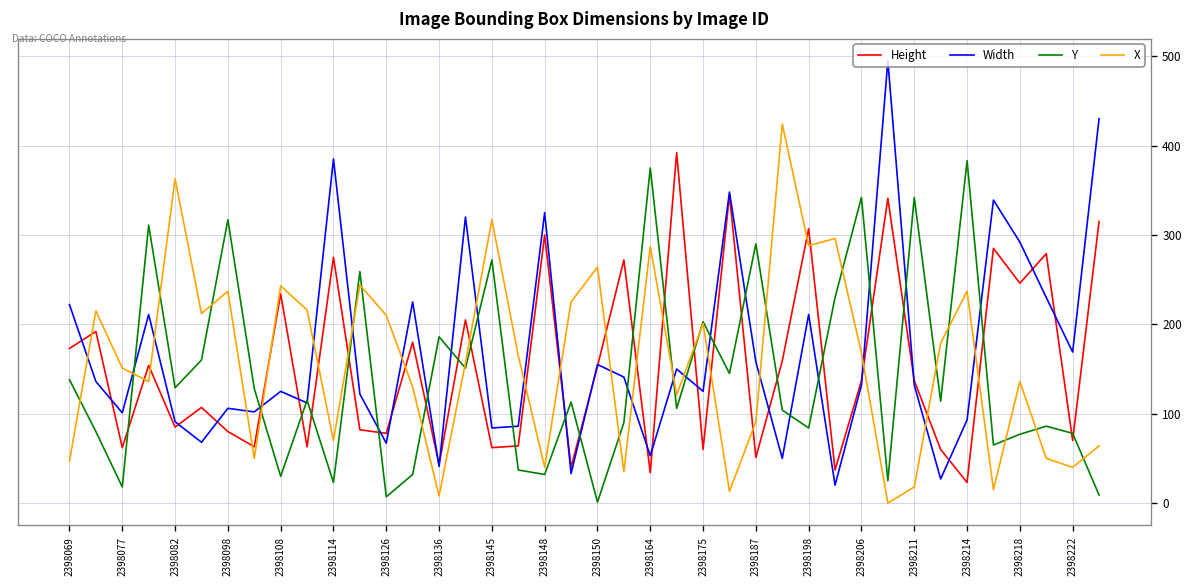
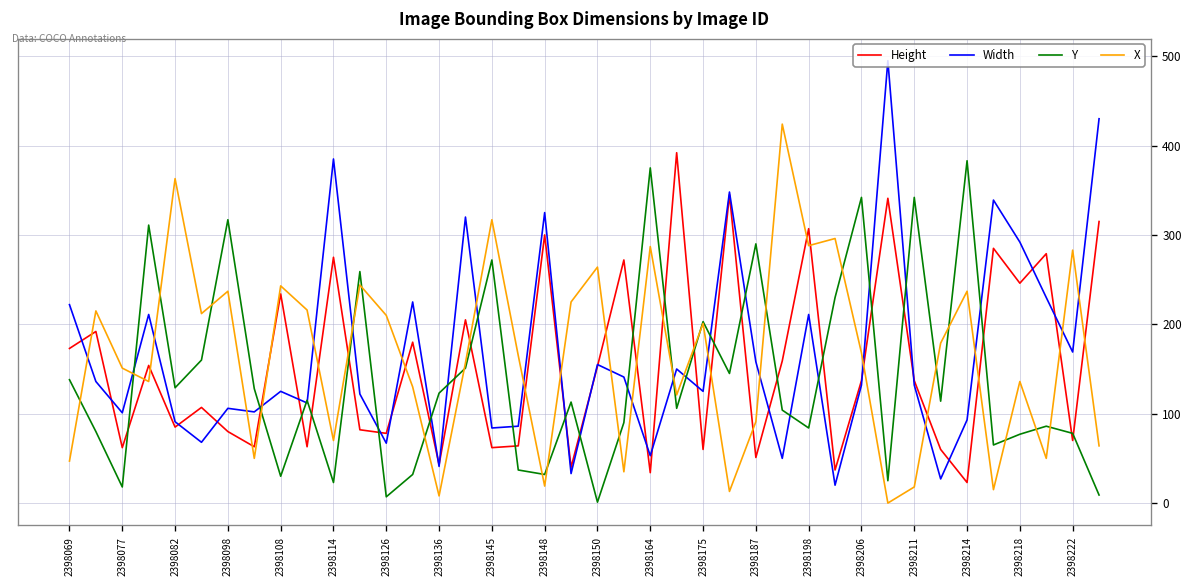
  {
    "Height": {
      "2398069": 170,
      "2398077": 60,
      "2398082": 90,
      "2398098": 80,
      "2398108": 230,
      "2398114": 280,
      "2398126": 80,
      "2398145": 60,
      "2398148": 300,
      "2398164": 30,
      "2398175": 60,
      "2398187": 50,
      "2398198": 310,
      "2398206": 140,
      "2398211": 140,
      "2398214": 20,
      "2398218": 250,
      "2398222": 70
    },
    "Width": {
      "2398069": 220,
      "2398077": 100,
      "2398082": 90,
      "2398098": 110,
      "2398108": 130,
      "2398114": 390,
      "2398126": 70,
      "2398145": 80,
      "2398148": 330,
      "2398164": 50,
      "2398175": 130,
      "2398187": 160,
      "2398198": 210,
      "2398206": 130,
      "2398211": 130,
      "2398214": 90,
      "2398218": 290,
      "2398222": 170
    },
    "Y": {
      "2398069": 140,
      "2398077": 20,
      "2398082": 130,
      "2398098": 320,
      "2398108": 30,
      "2398114": 20,
      "2398126": 10,
-     "2398136": 190,
+     "2398136": 120,
      "2398145": 270,
      "2398148": 30,
      "2398150": 0,
      "2398164": 380,
      "2398187": 290,
      "2398198": 80,
      "2398206": 340,
      "2398211": 340,
      "2398214": 380,
      "2398218": 80,
      "2398222": 80
    },
    "X": {
      "2398069": 50,
      "2398077": 150,
      "2398082": 360,
      "2398098": 240,
      "2398108": 240,
      "2398114": 70,
      "2398126": 210,
      "2398136": 10,
      "2398145": 320,
-     "2398148": 40,
+     "2398148": 20,
      "2398150": 260,
      "2398164": 290,
      "2398187": 90,
      "2398198": 290,
      "2398206": 170,
      "2398211": 20,
      "2398214": 240,
      "2398218": 140,
-     "2398222": 40
+     "2398222": 280
    }
  }
